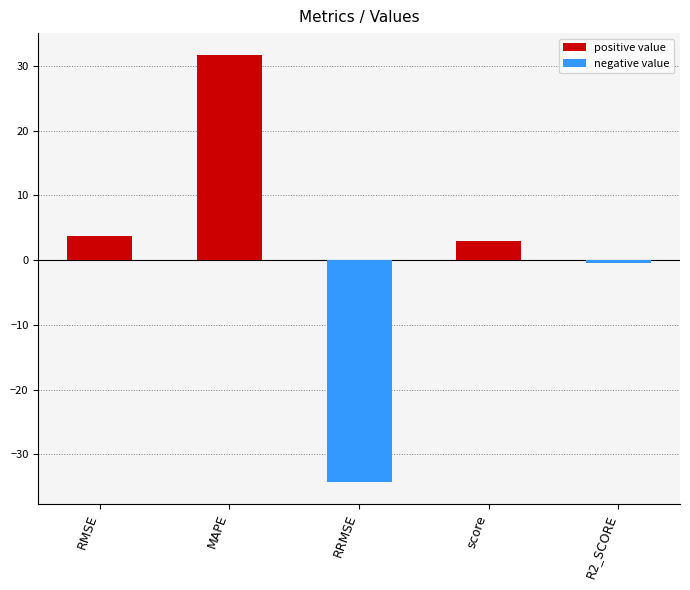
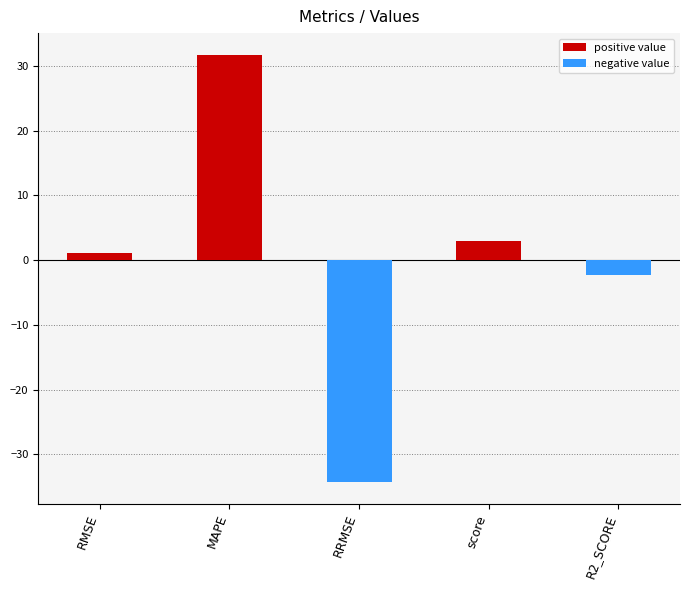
  {
-   "RMSE": 4,
+   "RMSE": 1,
    "MAPE": 32,
    "RRMSE": -34,
    "score": 3,
-   "R2_SCORE": 0
+   "R2_SCORE": -2
  }
